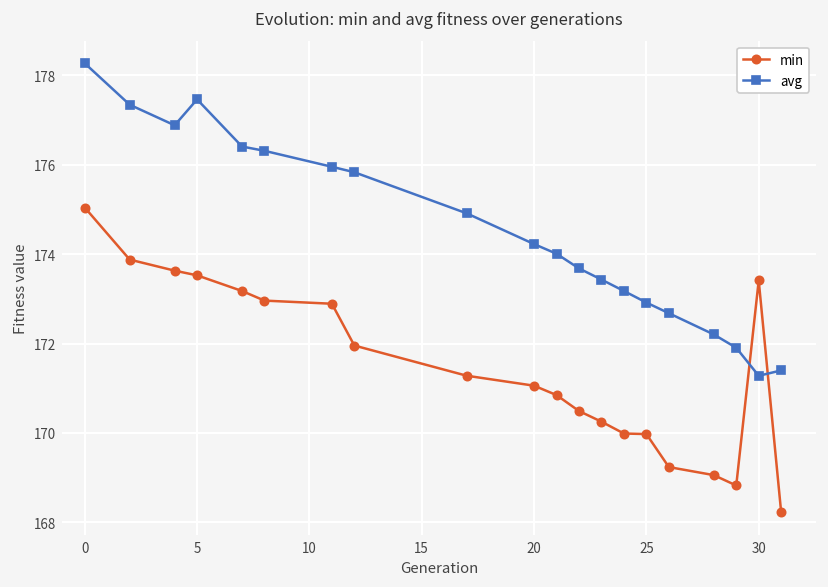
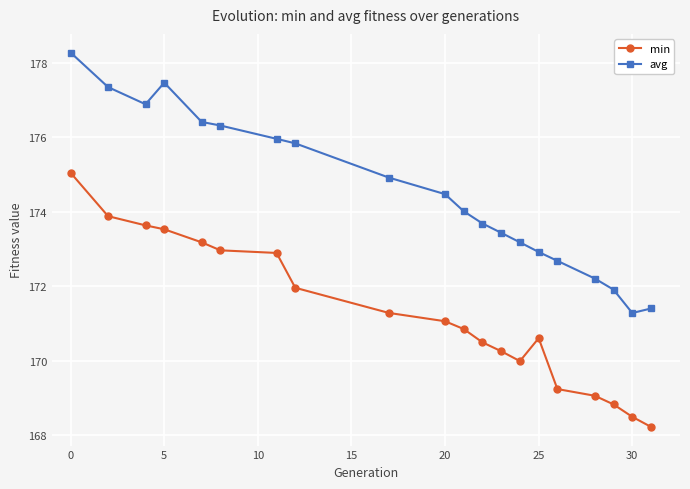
  {
    "min": {
      "0": 175.0,
      "5": 173.5,
      "20": 171.1,
-     "25": 170.0,
-     "30": 173.4
+     "25": 170.6,
+     "30": 168.5
    },
    "avg": {
      "0": 178.3,
      "5": 177.5,
-     "20": 174.2,
+     "20": 174.5,
      "25": 172.9,
      "30": 171.3
    }
  }
